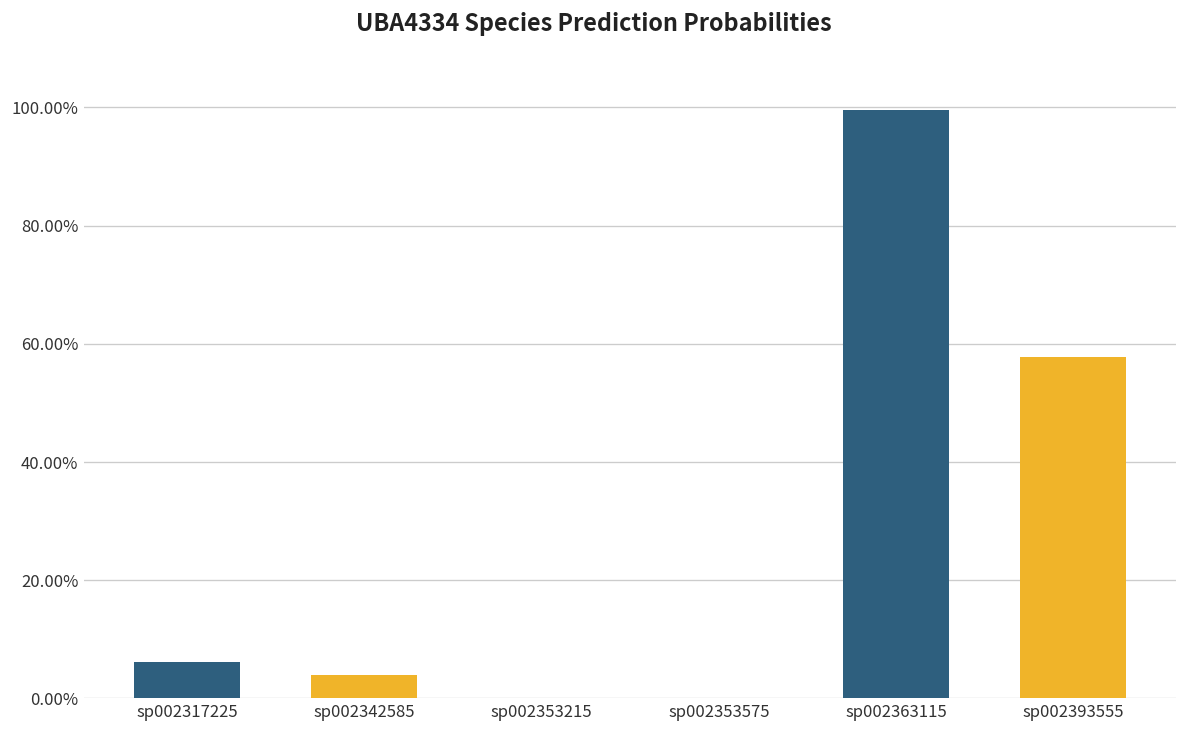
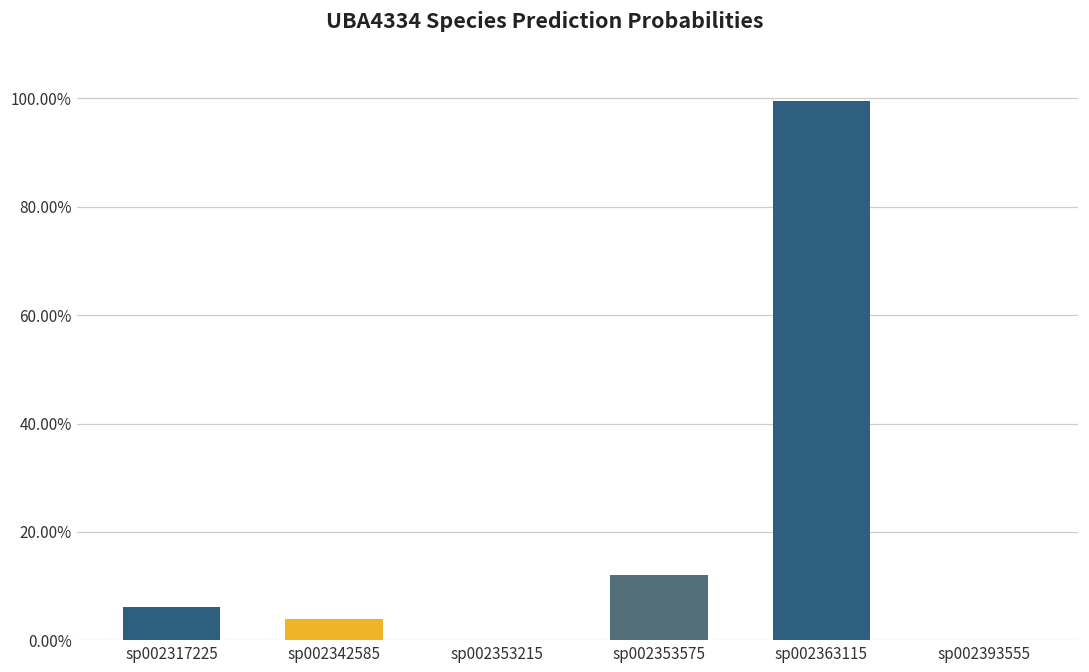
  {
    "sp002317225": "6%",
    "sp002342585": "4%",
-   "sp002353575": "0%",
+   "sp002353575": "12%",
    "sp002363115": "100%",
-   "sp002393555": "58%"
+   "sp002393555": "0%"
  }
